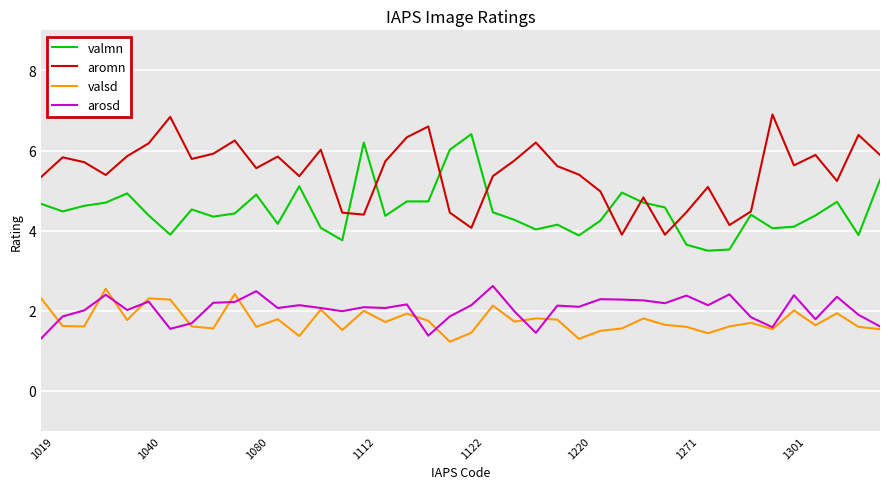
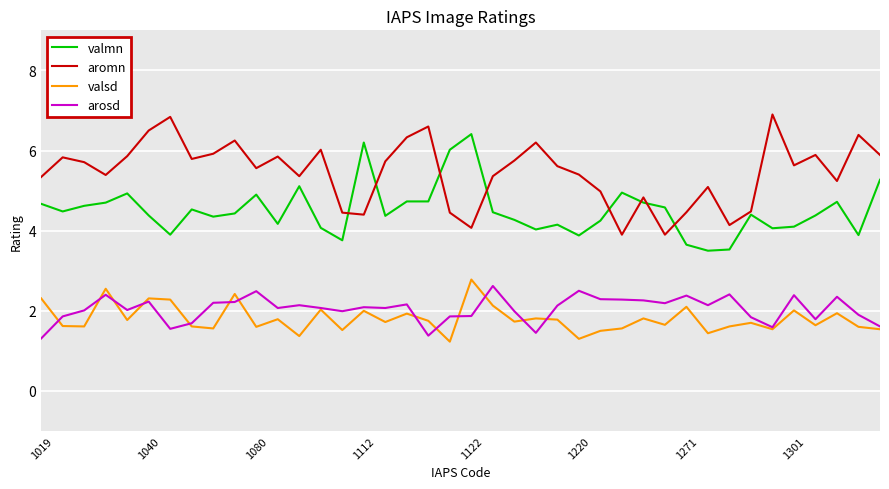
  {
    "valmn": {
      "1019": 4.7,
      "1040": 4.4,
      "1080": 4.9,
      "1112": 6.2,
      "1122": 6.4,
      "1220": 3.9,
      "1271": 3.7,
      "1301": 4.1
    },
    "aromn": {
      "1019": 5.3,
-     "1040": 6.2,
+     "1040": 6.5,
      "1080": 5.6,
      "1112": 4.4,
      "1122": 4.1,
      "1220": 5.4,
      "1271": 4.5,
      "1301": 5.6
    },
    "valsd": {
      "1019": 2.3,
      "1040": 2.3,
      "1080": 1.6,
      "1112": 2.0,
-     "1122": 1.5,
+     "1122": 2.8,
      "1220": 1.3,
-     "1271": 1.6,
+     "1271": 2.1,
      "1301": 2.0
    },
    "arosd": {
      "1019": 1.3,
      "1040": 2.2,
      "1080": 2.5,
      "1112": 2.1,
-     "1122": 2.1,
-     "1220": 2.1,
+     "1122": 1.9,
+     "1220": 2.5,
      "1271": 2.4,
      "1301": 2.4
    }
  }
